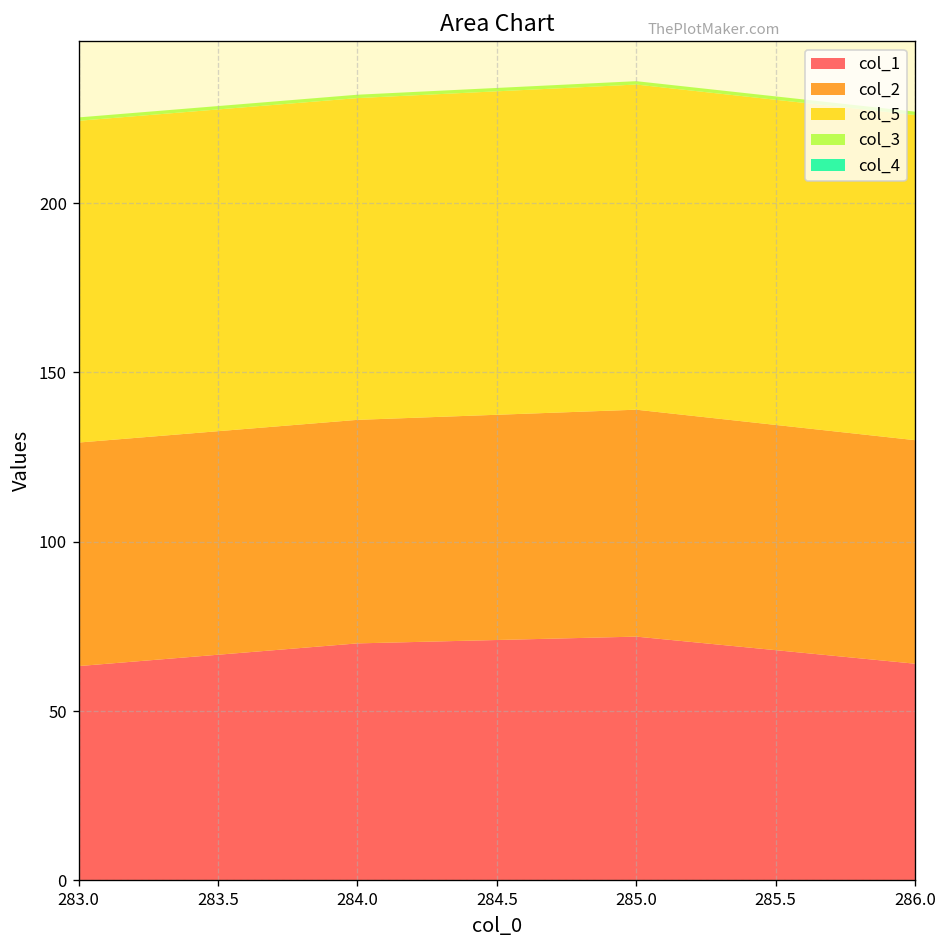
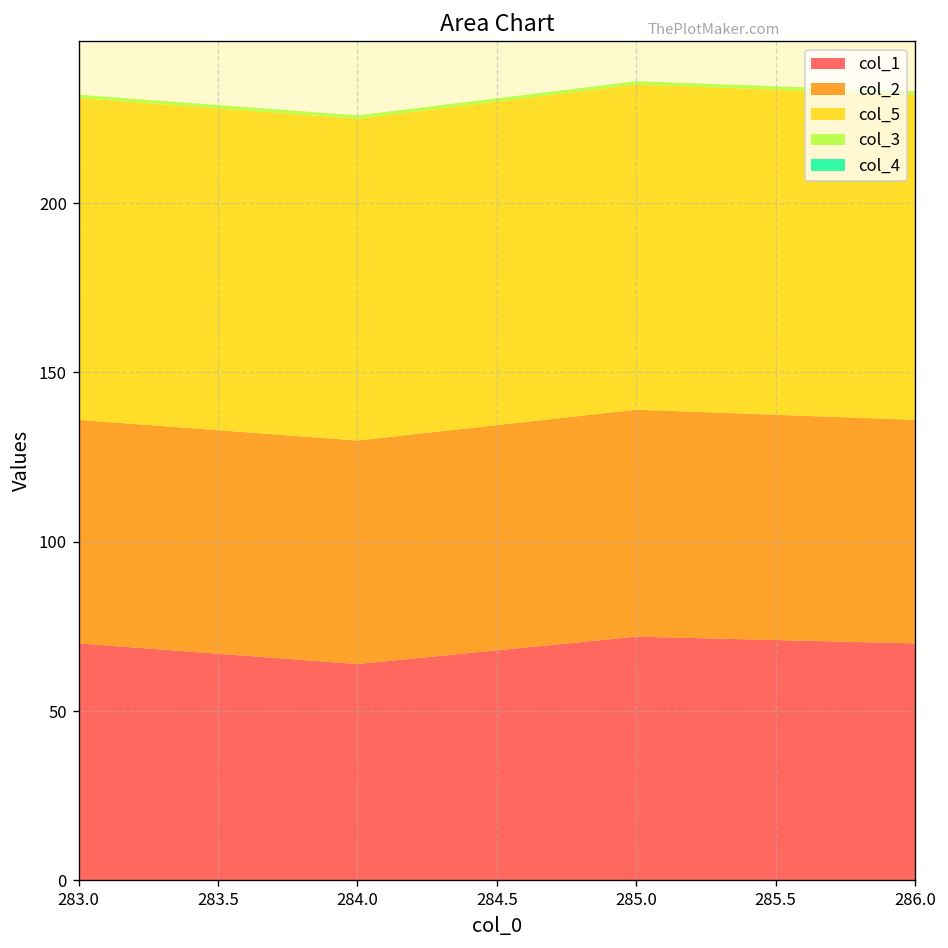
  {
    "col_1": {
-     "283.0": 63,
-     "284.0": 70,
+     "283.0": 70,
+     "284.0": 64,
      "285.0": 72,
-     "286.0": 64
+     "286.0": 70
    },
    "col_2": {
      "283.0": 66,
      "284.0": 66,
      "285.0": 67,
      "286.0": 66
    },
    "col_5": {
      "283.0": 95,
      "284.0": 95,
      "285.0": 96,
      "286.0": 96
    }
  }
